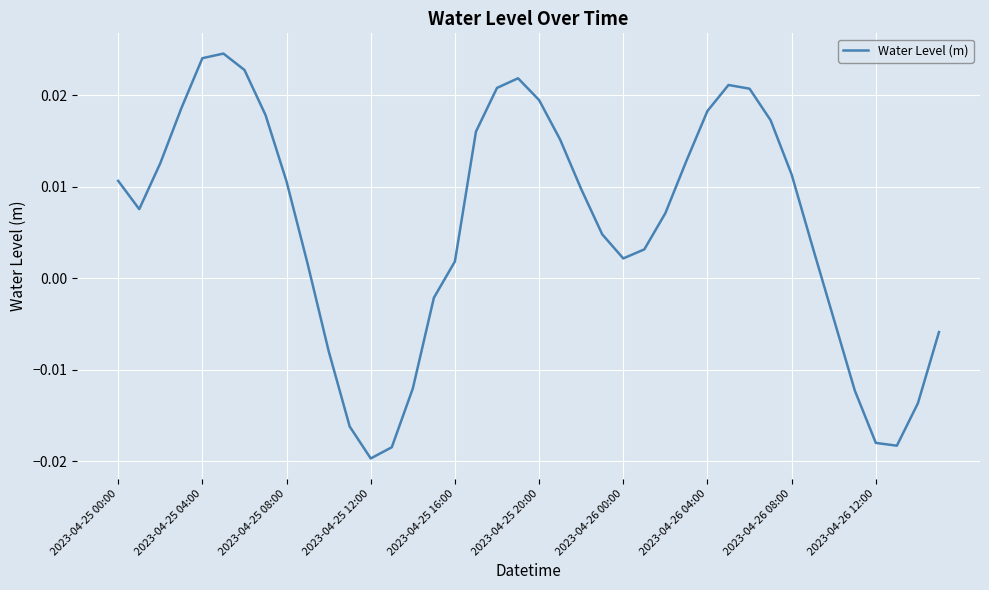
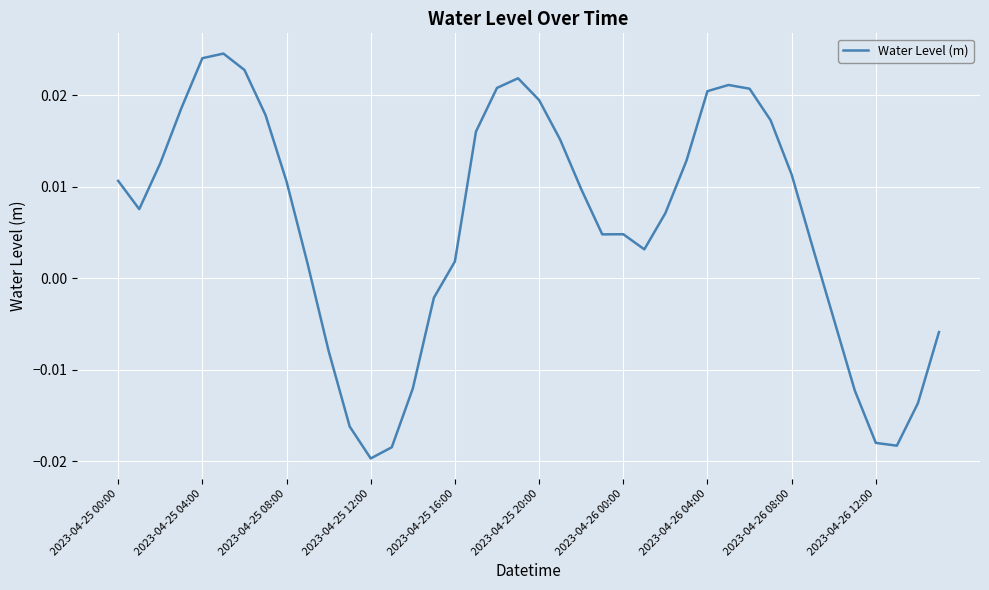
  {
    "2023-04-25 00:00": 0.011,
    "2023-04-25 04:00": 0.024,
    "2023-04-25 08:00": 0.011,
    "2023-04-25 12:00": -0.020,
    "2023-04-25 16:00": 0.002,
    "2023-04-25 20:00": 0.019,
-   "2023-04-26 00:00": 0.002,
-   "2023-04-26 04:00": 0.018,
+   "2023-04-26 00:00": 0.005,
+   "2023-04-26 04:00": 0.020,
    "2023-04-26 08:00": 0.011,
    "2023-04-26 12:00": -0.018
  }
